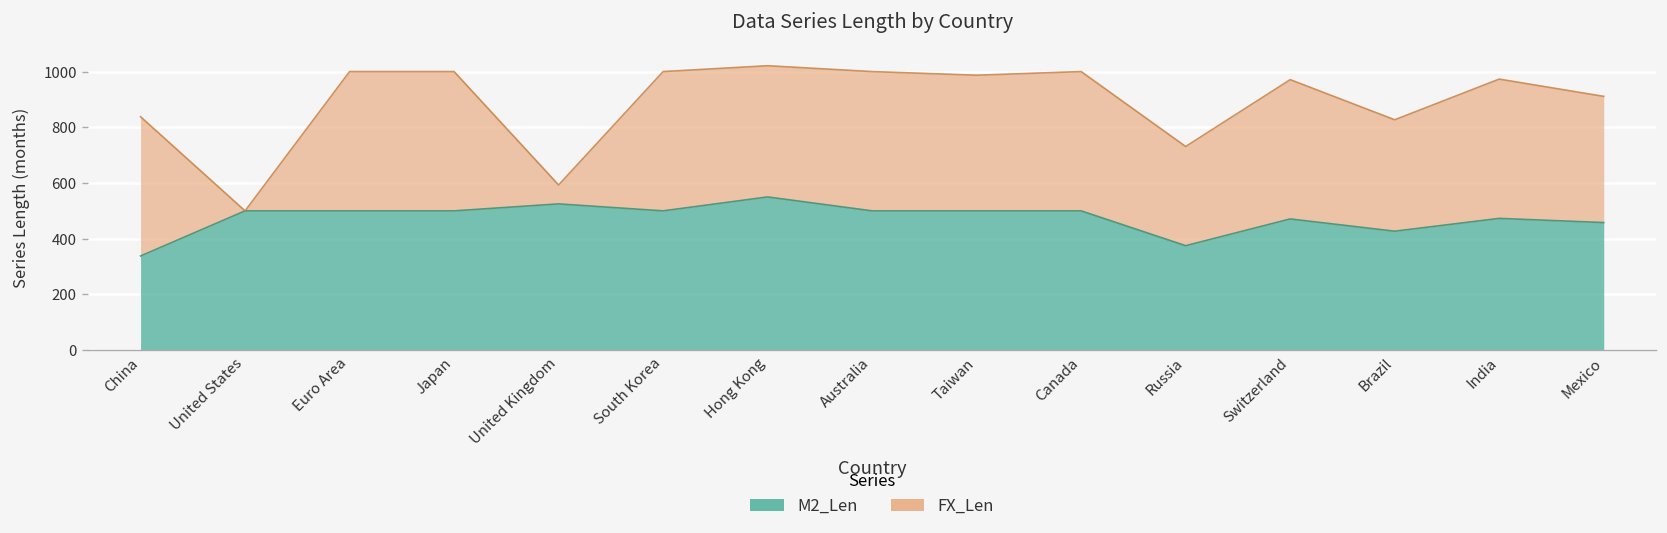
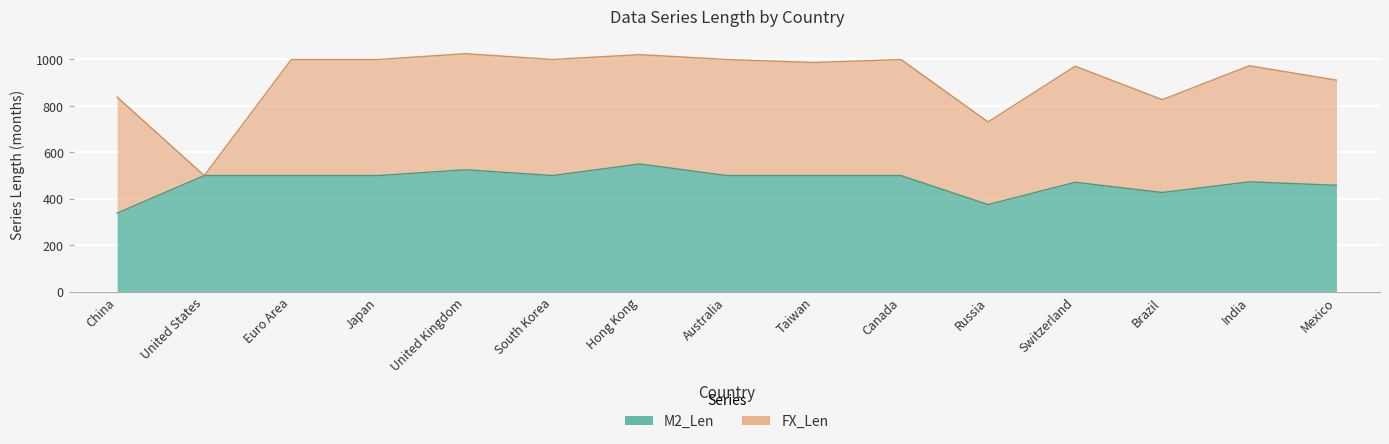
  {
    "M2_Len": {
      "China": 340,
      "Euro Area": 500,
      "Japan": 500,
      "United Kingdom": 530,
      "South Korea": 500,
      "Hong Kong": 550,
      "Australia": 500,
      "Taiwan": 500,
      "Canada": 500,
      "Russia": 380,
      "Switzerland": 470,
      "Brazil": 430,
      "India": 470,
      "Mexico": 460
    },
    "FX_Len": {
      "China": 500,
      "Euro Area": 500,
      "Japan": 500,
-     "United Kingdom": 70,
+     "United Kingdom": 500,
      "South Korea": 500,
      "Hong Kong": 470,
      "Australia": 500,
      "Taiwan": 490,
      "Canada": 500,
      "Russia": 360,
      "Switzerland": 500,
      "Brazil": 400,
      "India": 500,
      "Mexico": 450
    }
  }
